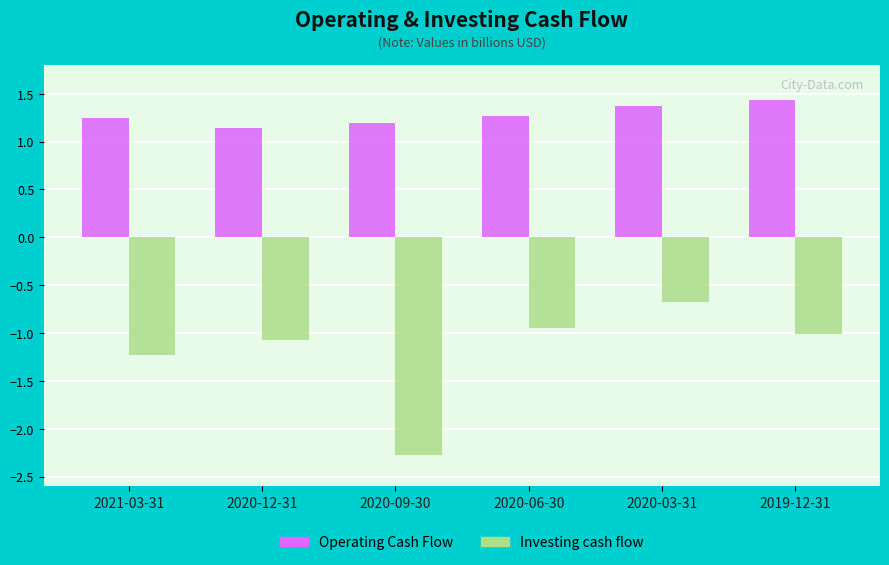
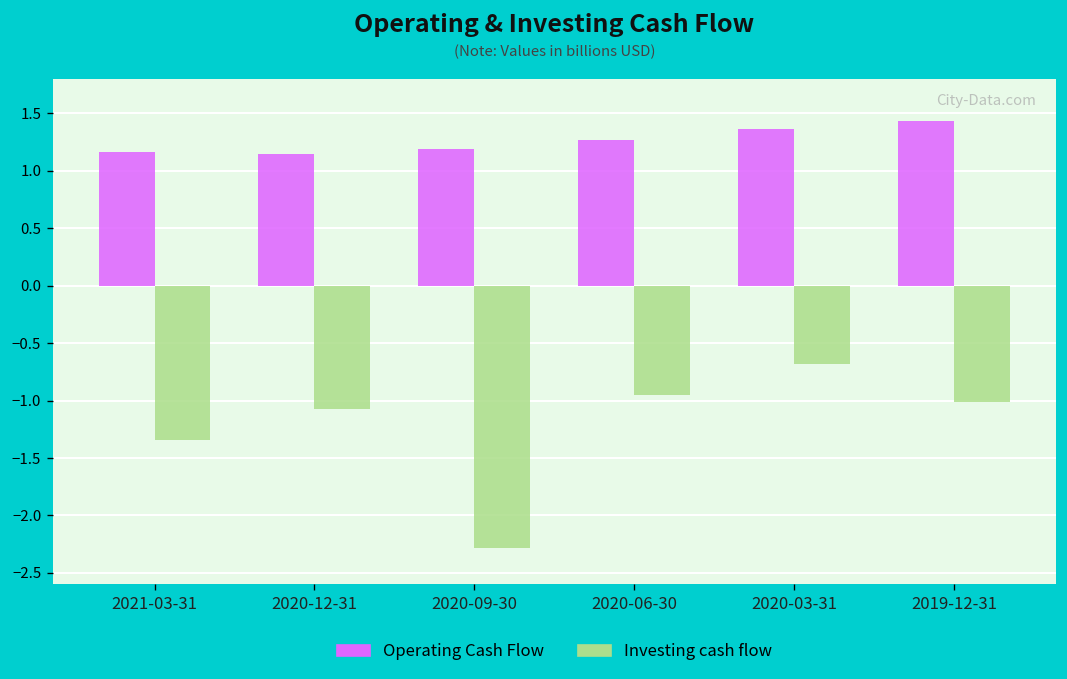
  {
    "Operating Cash Flow": {
-     "2021-03-31": 1.25,
+     "2021-03-31": 1.16,
      "2020-12-31": 1.1,
      "2020-09-30": 1.2,
      "2020-06-30": 1.3,
      "2020-03-31": 1.4,
      "2019-12-31": 1.4
    },
    "Investing cash flow": {
-     "2021-03-31": -1.2,
+     "2021-03-31": -1.3,
      "2020-12-31": -1.1,
      "2020-09-30": -2.3,
      "2020-06-30": -1.0,
      "2020-03-31": -0.7,
      "2019-12-31": -1.0
    }
  }
